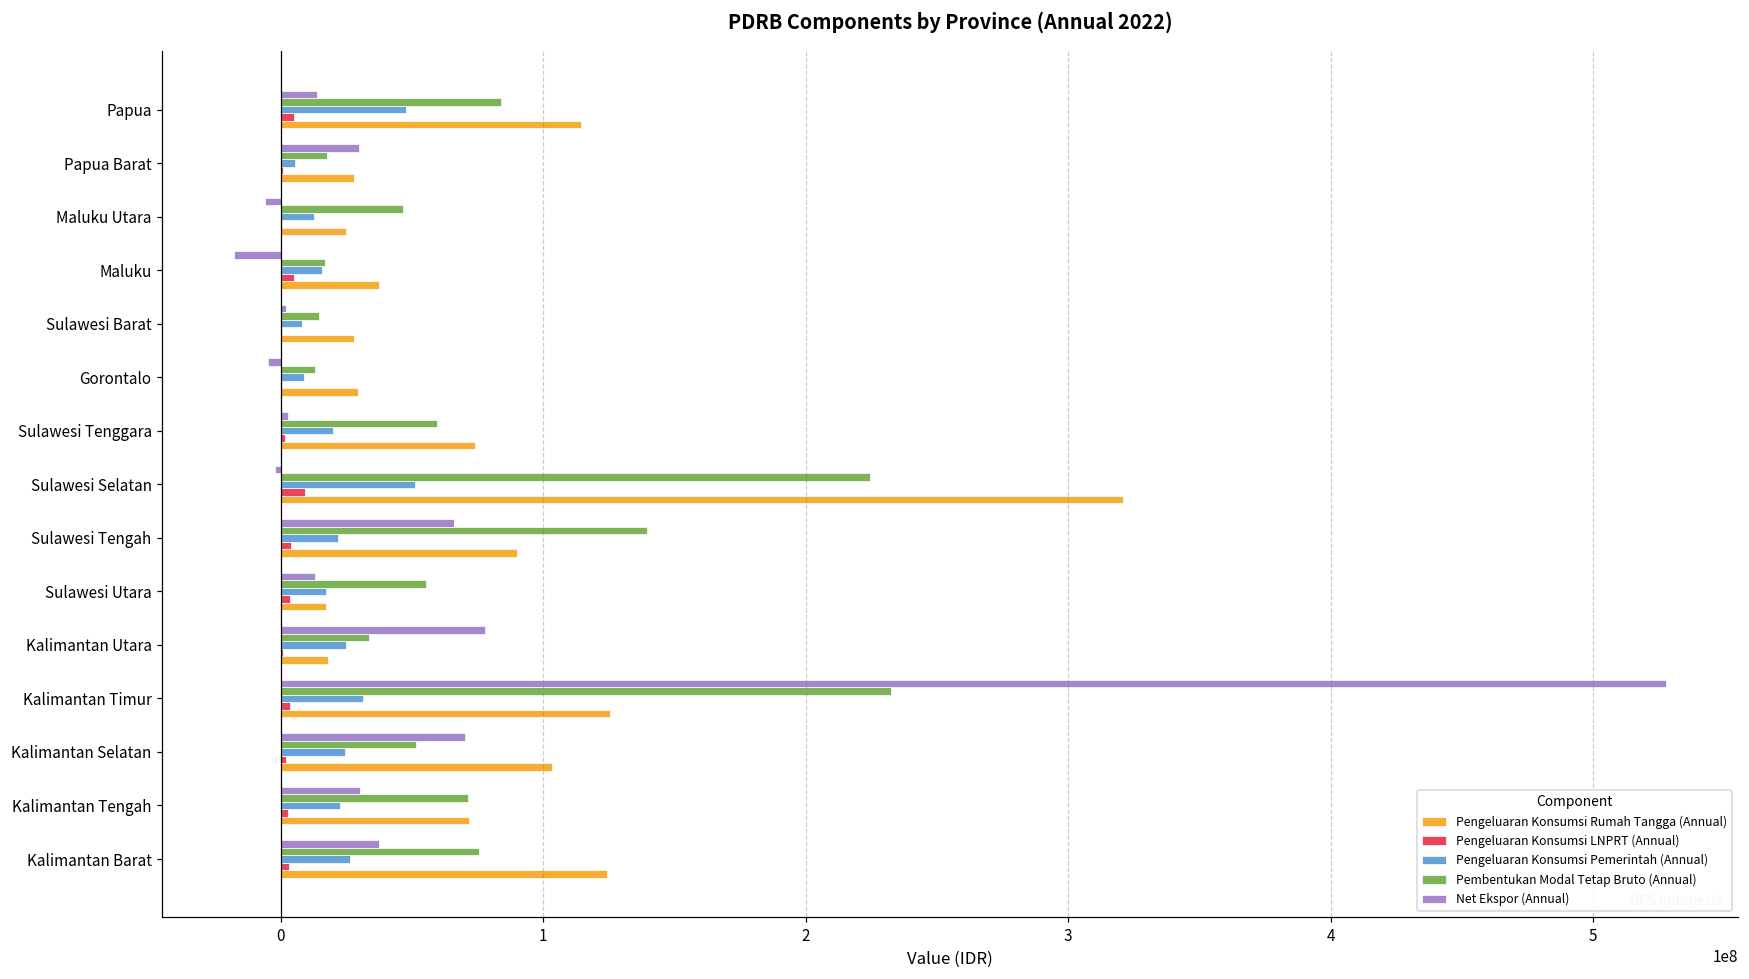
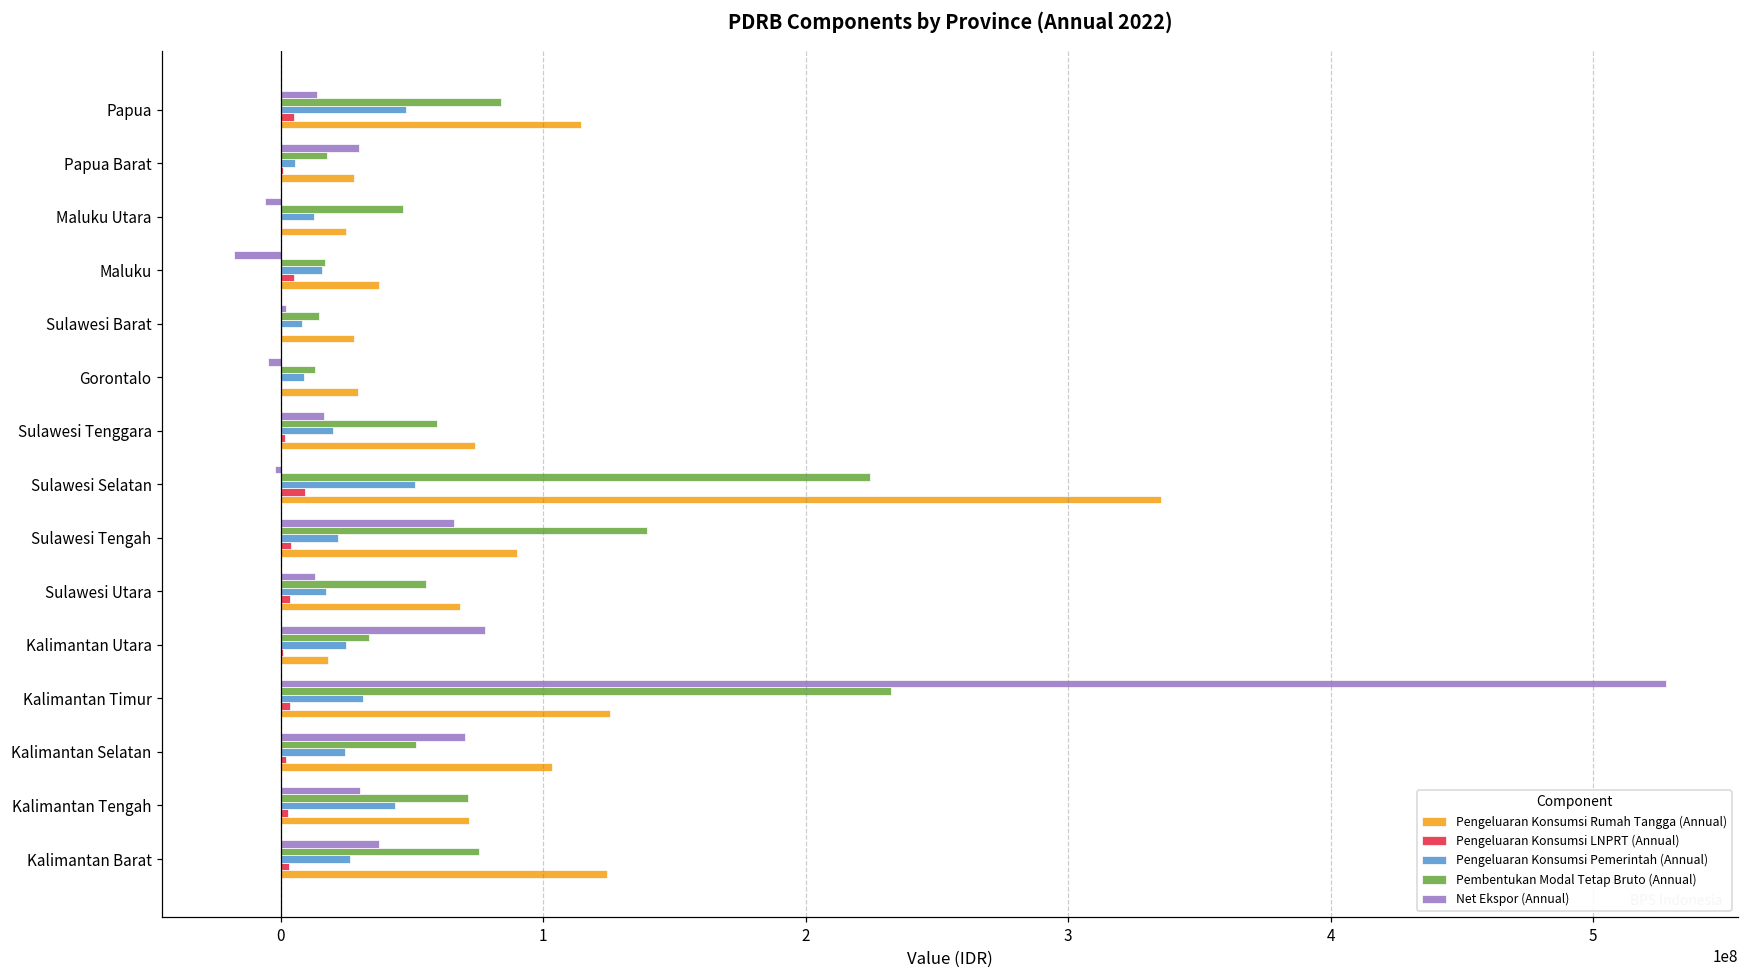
  {
    "Pengeluaran Konsumsi Rumah Tangga (Annual)": {
      "Papua": 114000000,
      "Papua Barat": 28000000,
      "Maluku Utara": 25000000,
      "Maluku": 37000000,
      "Sulawesi Barat": 28000000,
      "Gorontalo": 29000000,
      "Sulawesi Tenggara": 74000000,
-     "Sulawesi Selatan": 321000000,
+     "Sulawesi Selatan": 336000000,
      "Sulawesi Tengah": 90000000,
-     "Sulawesi Utara": 17000000,
+     "Sulawesi Utara": 68000000,
      "Kalimantan Utara": 18000000,
      "Kalimantan Timur": 126000000,
      "Kalimantan Selatan": 103000000,
      "Kalimantan Tengah": 72000000,
      "Kalimantan Barat": 124000000
    },
    "Pengeluaran Konsumsi LNPRT (Annual)": {
      "Papua": 5000000,
      "Maluku": 5000000,
      "Sulawesi Tenggara": 2000000,
      "Sulawesi Selatan": 9000000,
      "Sulawesi Tengah": 4000000,
      "Sulawesi Utara": 3000000,
      "Kalimantan Timur": 4000000,
      "Kalimantan Selatan": 2000000,
      "Kalimantan Tengah": 3000000,
      "Kalimantan Barat": 3000000
    },
    "Pengeluaran Konsumsi Pemerintah (Annual)": {
      "Papua": 48000000,
      "Papua Barat": 5000000,
      "Maluku Utara": 13000000,
      "Maluku": 16000000,
      "Sulawesi Barat": 8000000,
      "Gorontalo": 9000000,
      "Sulawesi Tenggara": 20000000,
      "Sulawesi Selatan": 51000000,
      "Sulawesi Tengah": 22000000,
      "Sulawesi Utara": 17000000,
      "Kalimantan Utara": 25000000,
      "Kalimantan Timur": 31000000,
      "Kalimantan Selatan": 25000000,
-     "Kalimantan Tengah": 22000000,
+     "Kalimantan Tengah": 44000000,
      "Kalimantan Barat": 26000000
    },
    "Pembentukan Modal Tetap Bruto (Annual)": {
      "Papua": 84000000,
      "Papua Barat": 18000000,
      "Maluku Utara": 47000000,
      "Maluku": 17000000,
      "Sulawesi Barat": 15000000,
      "Gorontalo": 13000000,
      "Sulawesi Tenggara": 59000000,
      "Sulawesi Selatan": 225000000,
      "Sulawesi Tengah": 140000000,
      "Sulawesi Utara": 55000000,
      "Kalimantan Utara": 34000000,
      "Kalimantan Timur": 232000000,
      "Kalimantan Selatan": 52000000,
      "Kalimantan Tengah": 71000000,
      "Kalimantan Barat": 76000000
    },
    "Net Ekspor (Annual)": {
      "Papua": 14000000,
      "Papua Barat": 30000000,
      "Maluku Utara": -6000000,
      "Maluku": -18000000,
      "Sulawesi Barat": 2000000,
      "Gorontalo": -5000000,
-     "Sulawesi Tenggara": 3000000,
+     "Sulawesi Tenggara": 16000000,
      "Sulawesi Selatan": -2000000,
      "Sulawesi Tengah": 66000000,
      "Sulawesi Utara": 13000000,
      "Kalimantan Utara": 78000000,
      "Kalimantan Timur": 528000000,
      "Kalimantan Selatan": 70000000,
      "Kalimantan Tengah": 30000000,
      "Kalimantan Barat": 37000000
    }
  }
